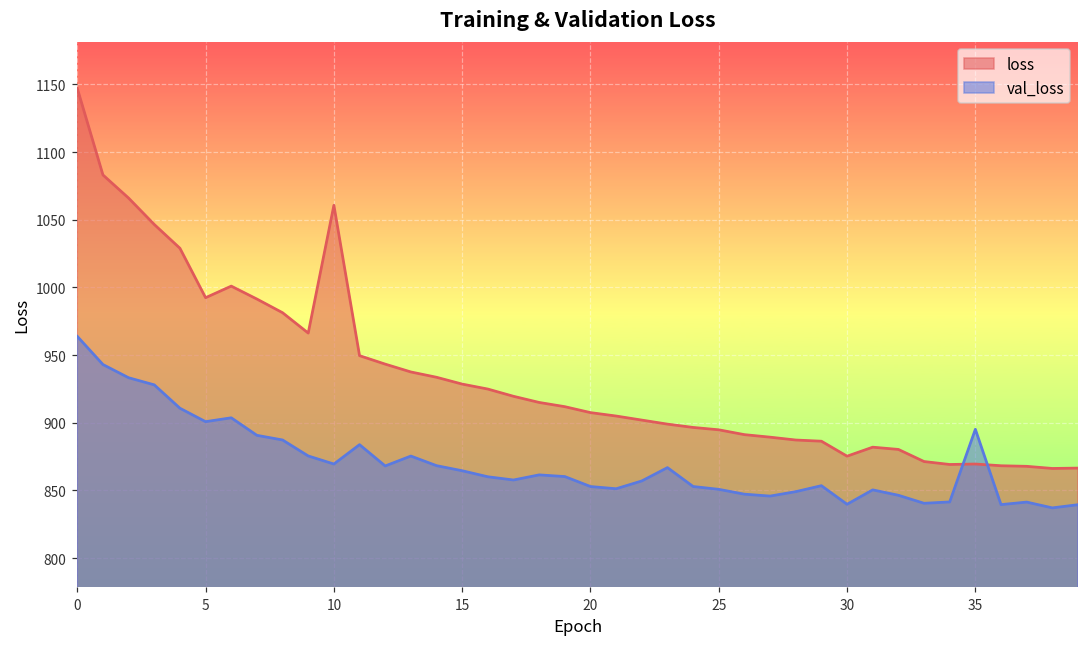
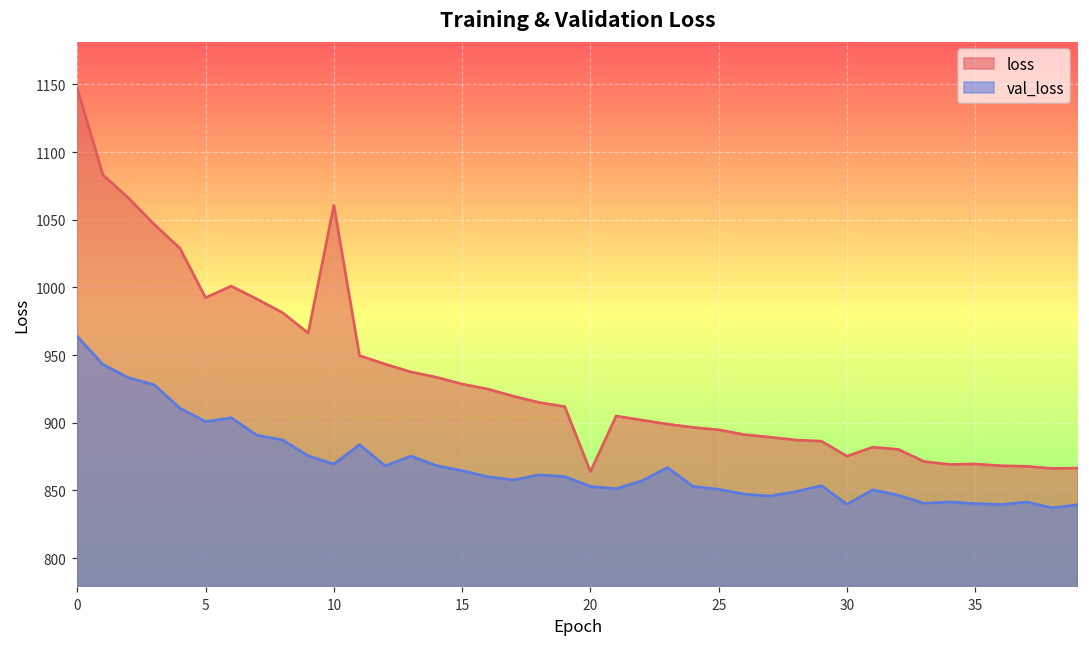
  {
    "loss": {
      "0": 1147,
      "5": 992,
      "10": 1061,
      "15": 929,
-     "20": 908,
+     "20": 864,
      "25": 895,
      "30": 875,
      "35": 870
    },
    "val_loss": {
      "0": 964,
      "5": 901,
      "10": 870,
      "15": 865,
      "20": 853,
      "25": 851,
      "30": 840,
-     "35": 895
+     "35": 840
    }
  }
